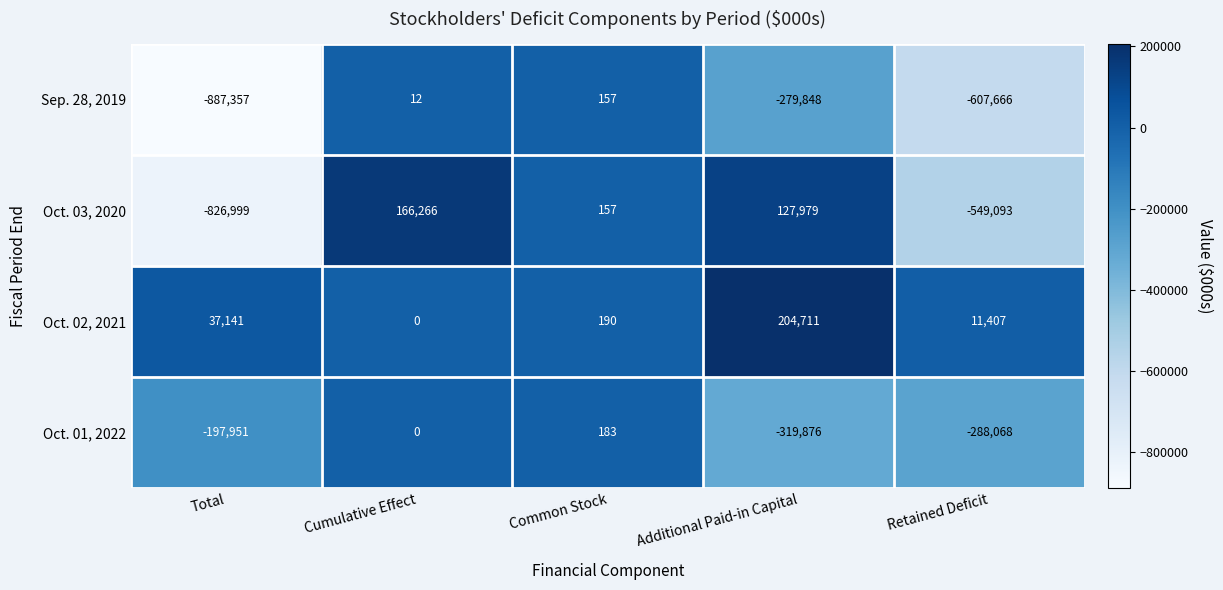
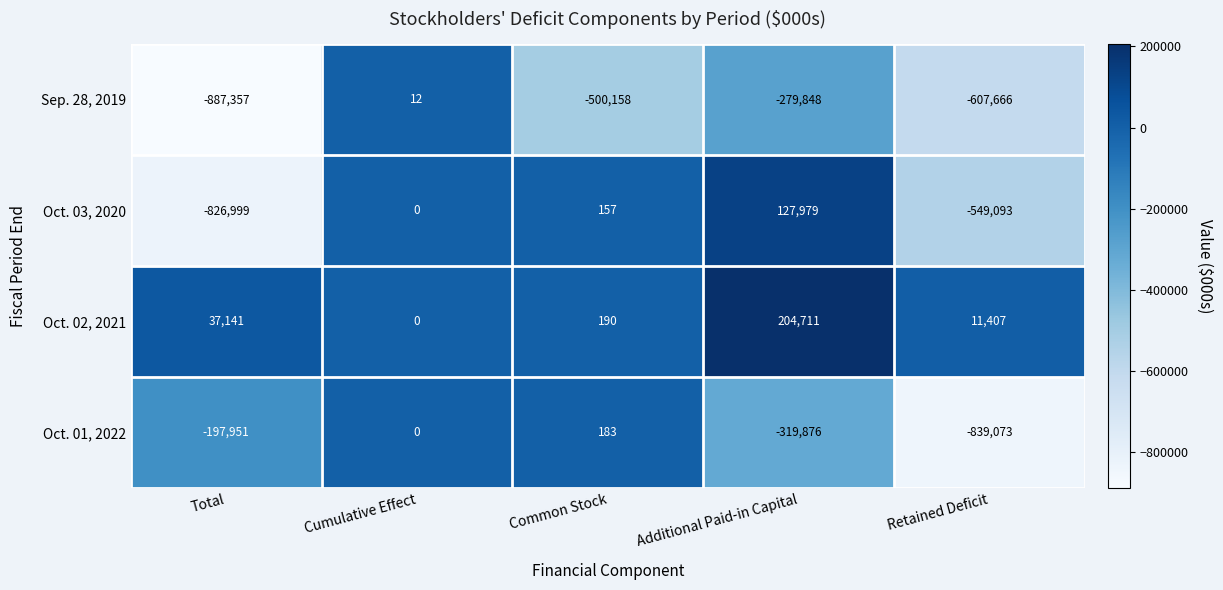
  {
    "Sep. 28, 2019": {
      "Total": "-887,357",
      "Cumulative Effect": "12",
-     "Common Stock": "157",
+     "Common Stock": "-500,158",
      "Additional Paid-in Capital": "-279,848",
      "Retained Deficit": "-607,666"
    },
    "Oct. 03, 2020": {
      "Total": "-826,999",
-     "Cumulative Effect": "166,266",
+     "Cumulative Effect": "0",
      "Common Stock": "157",
      "Additional Paid-in Capital": "127,979",
      "Retained Deficit": "-549,093"
    },
    "Oct. 02, 2021": {
      "Total": "37,141",
      "Cumulative Effect": "0",
      "Common Stock": "190",
      "Additional Paid-in Capital": "204,711",
      "Retained Deficit": "11,407"
    },
    "Oct. 01, 2022": {
      "Total": "-197,951",
      "Cumulative Effect": "0",
      "Common Stock": "183",
      "Additional Paid-in Capital": "-319,876",
-     "Retained Deficit": "-288,068"
+     "Retained Deficit": "-839,073"
    }
  }
